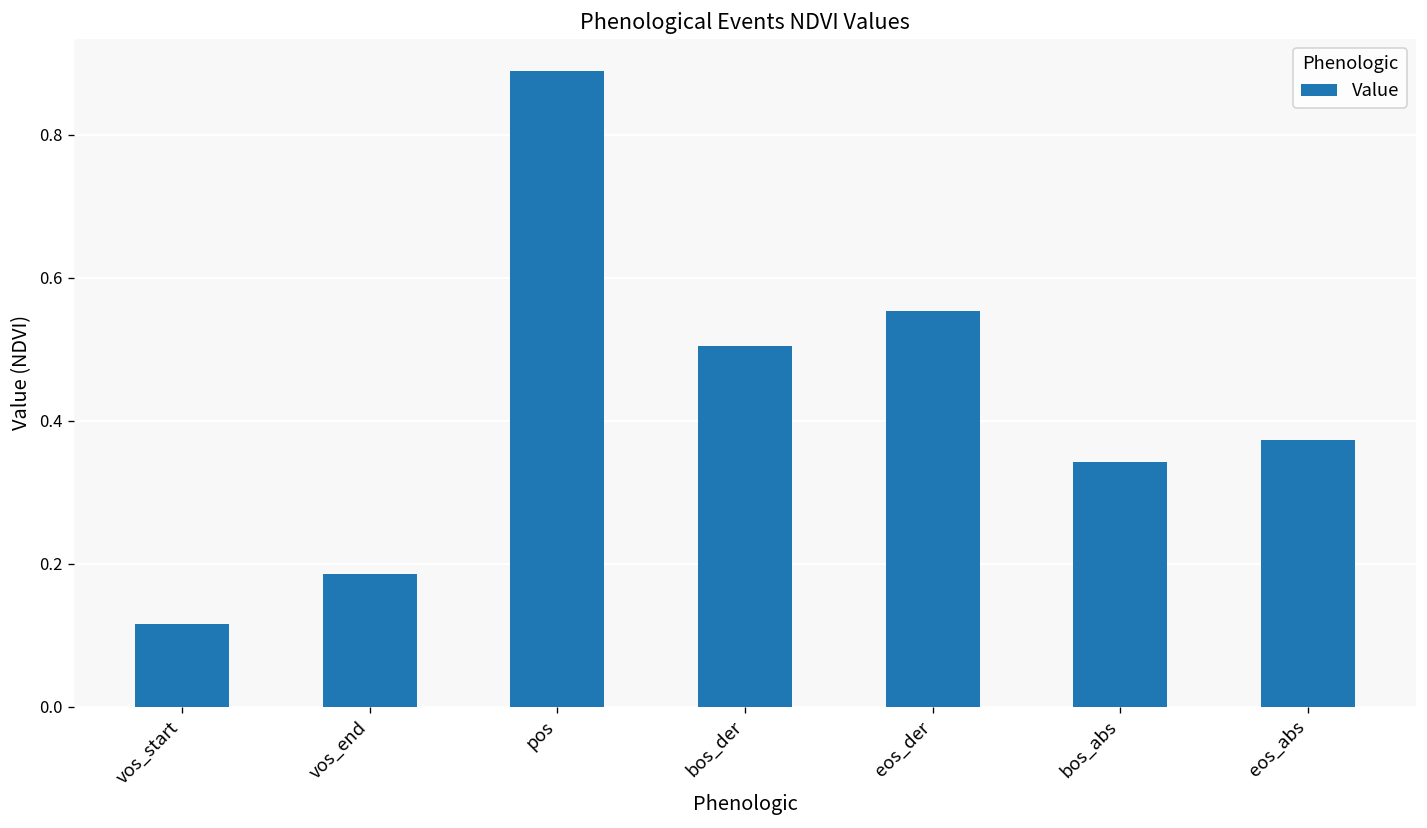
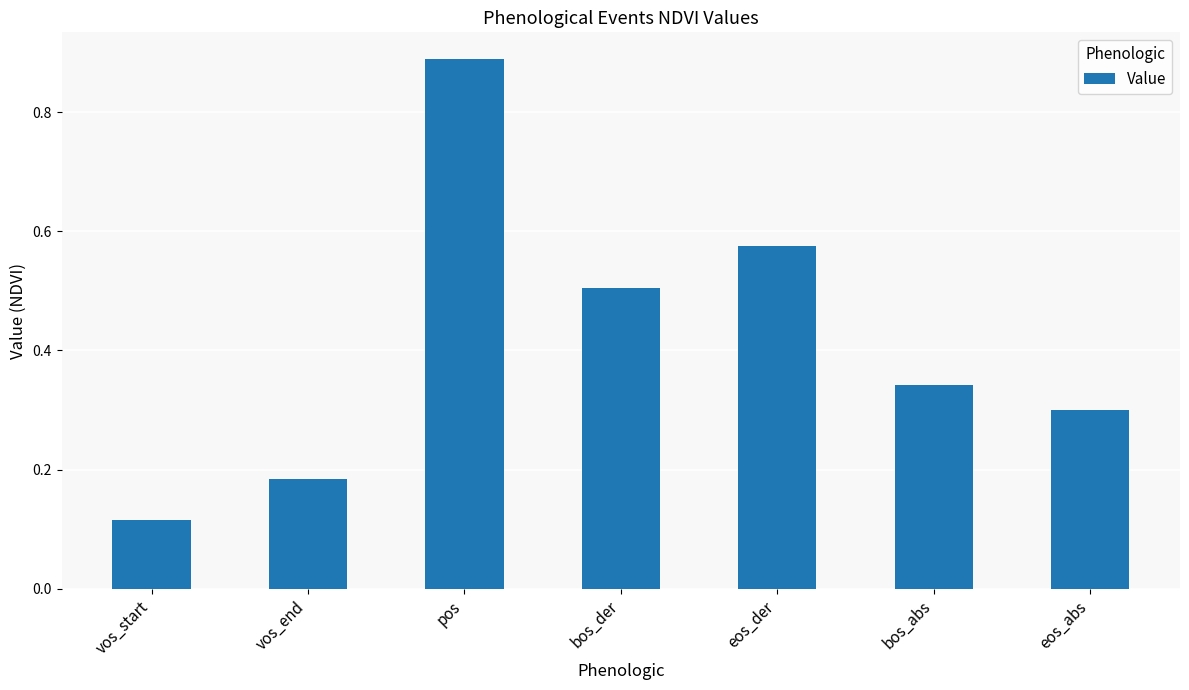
  {
    "vos_start": 0.12,
    "vos_end": 0.18,
    "pos": 0.89,
    "bos_der": 0.50,
-   "eos_der": 0.55,
+   "eos_der": 0.58,
    "bos_abs": 0.34,
-   "eos_abs": 0.37
+   "eos_abs": 0.30
  }
